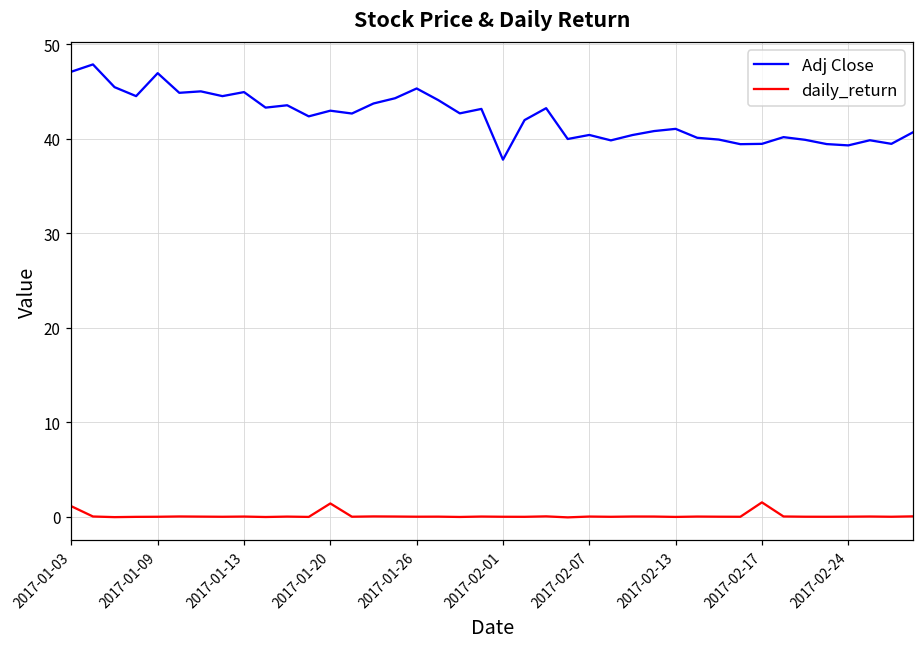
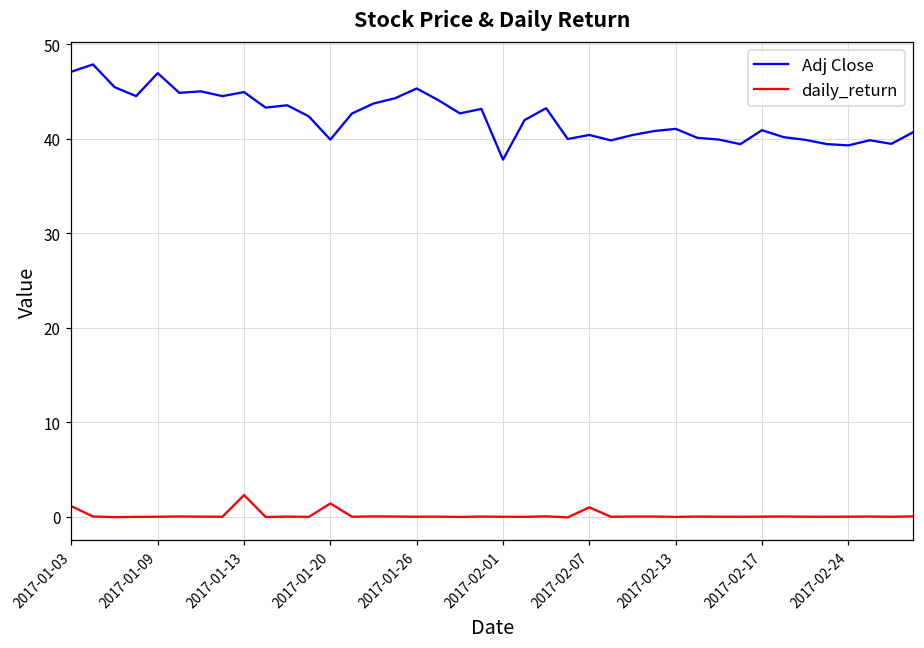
  {
    "Adj Close": {
      "2017-01-03": 47,
      "2017-01-09": 47,
      "2017-01-13": 45,
-     "2017-01-20": 43,
+     "2017-01-20": 40,
      "2017-01-26": 45,
      "2017-02-01": 38,
      "2017-02-07": 40,
      "2017-02-13": 41,
-     "2017-02-17": 39,
+     "2017-02-17": 41,
      "2017-02-24": 39
    },
    "daily_return": {
      "2017-01-03": 1,
      "2017-01-09": 0,
-     "2017-01-13": 0,
+     "2017-01-13": 2,
      "2017-01-20": 1,
      "2017-01-26": 0,
      "2017-02-01": 0,
-     "2017-02-07": 0,
+     "2017-02-07": 1,
      "2017-02-13": 0,
-     "2017-02-17": 2,
+     "2017-02-17": 0,
      "2017-02-24": 0
    }
  }
